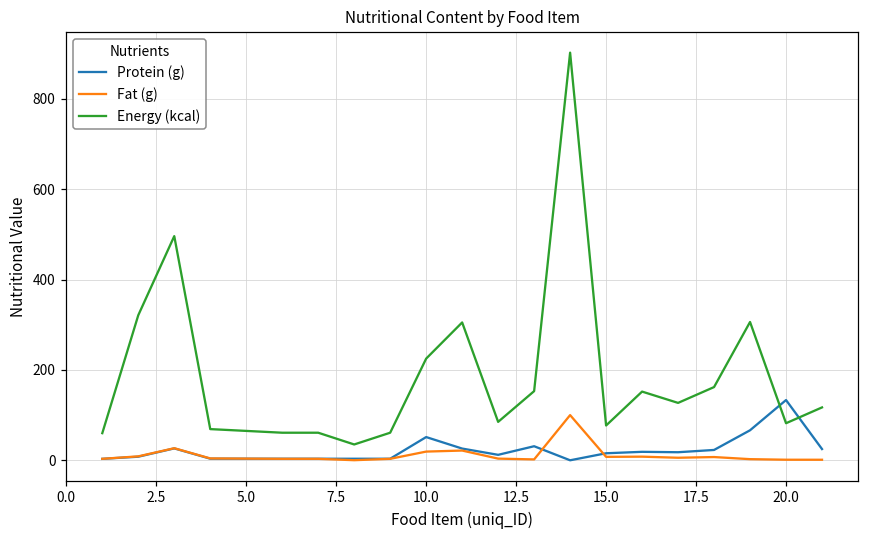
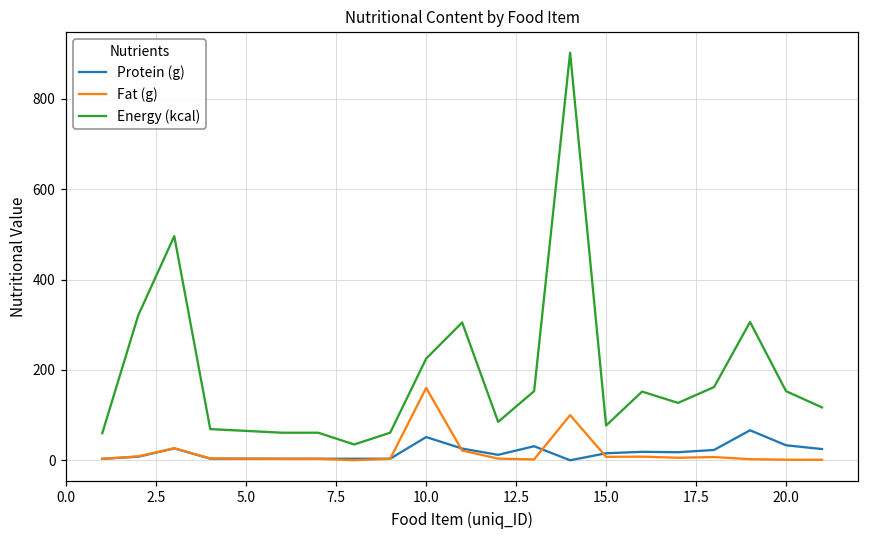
  {
    "Protein (g)": {
      "10.0": 50,
      "15.0": 20,
-     "20.0": 130
+     "20.0": 30
    },
    "Fat (g)": {
-     "10.0": 20,
+     "10.0": 160,
      "15.0": 10,
      "20.0": 0
    },
    "Energy (kcal)": {
      "10.0": 230,
      "15.0": 80,
-     "20.0": 80
+     "20.0": 150
    }
  }
